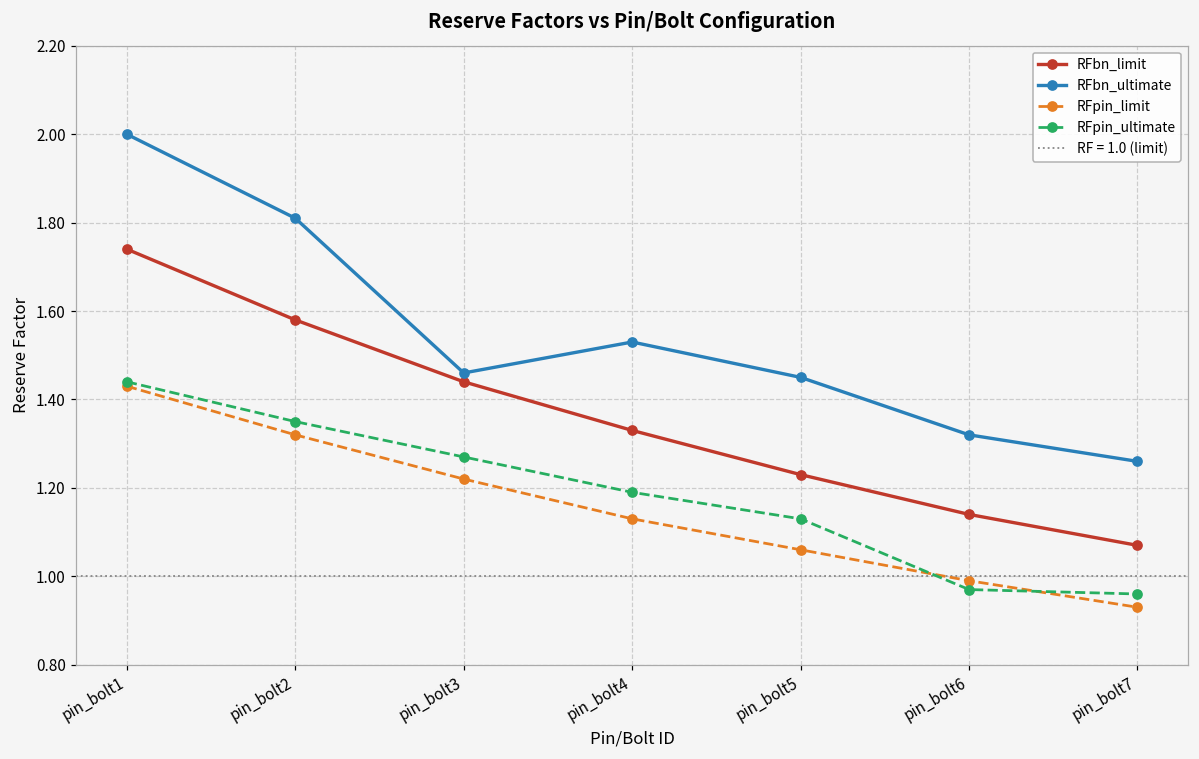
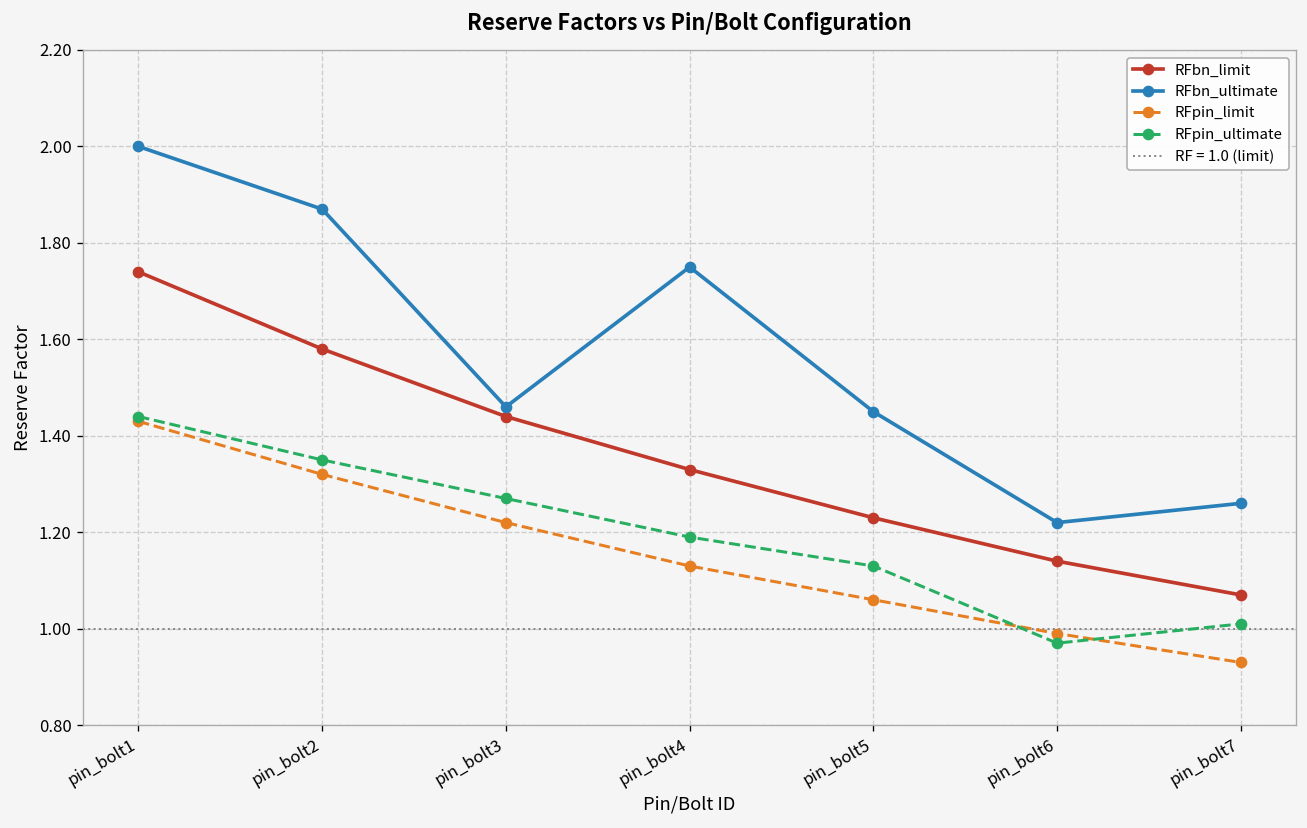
  {
    "RFbn_limit": {
      "pin_bolt1": 1.74,
      "pin_bolt2": 1.58,
      "pin_bolt3": 1.44,
      "pin_bolt4": 1.33,
      "pin_bolt5": 1.23,
      "pin_bolt6": 1.14,
      "pin_bolt7": 1.07
    },
    "RFbn_ultimate": {
      "pin_bolt1": 2.00,
-     "pin_bolt2": 1.81,
+     "pin_bolt2": 1.87,
      "pin_bolt3": 1.46,
-     "pin_bolt4": 1.53,
+     "pin_bolt4": 1.75,
      "pin_bolt5": 1.45,
-     "pin_bolt6": 1.32,
+     "pin_bolt6": 1.22,
      "pin_bolt7": 1.26
    },
    "RFpin_limit": {
      "pin_bolt1": 1.43,
      "pin_bolt2": 1.32,
      "pin_bolt3": 1.22,
      "pin_bolt4": 1.13,
      "pin_bolt5": 1.06,
      "pin_bolt6": 0.99,
      "pin_bolt7": 0.93
    },
    "RFpin_ultimate": {
      "pin_bolt1": 1.44,
      "pin_bolt2": 1.35,
      "pin_bolt3": 1.27,
      "pin_bolt4": 1.19,
      "pin_bolt5": 1.13,
      "pin_bolt6": 0.97,
-     "pin_bolt7": 0.96
+     "pin_bolt7": 1.01
    }
  }
